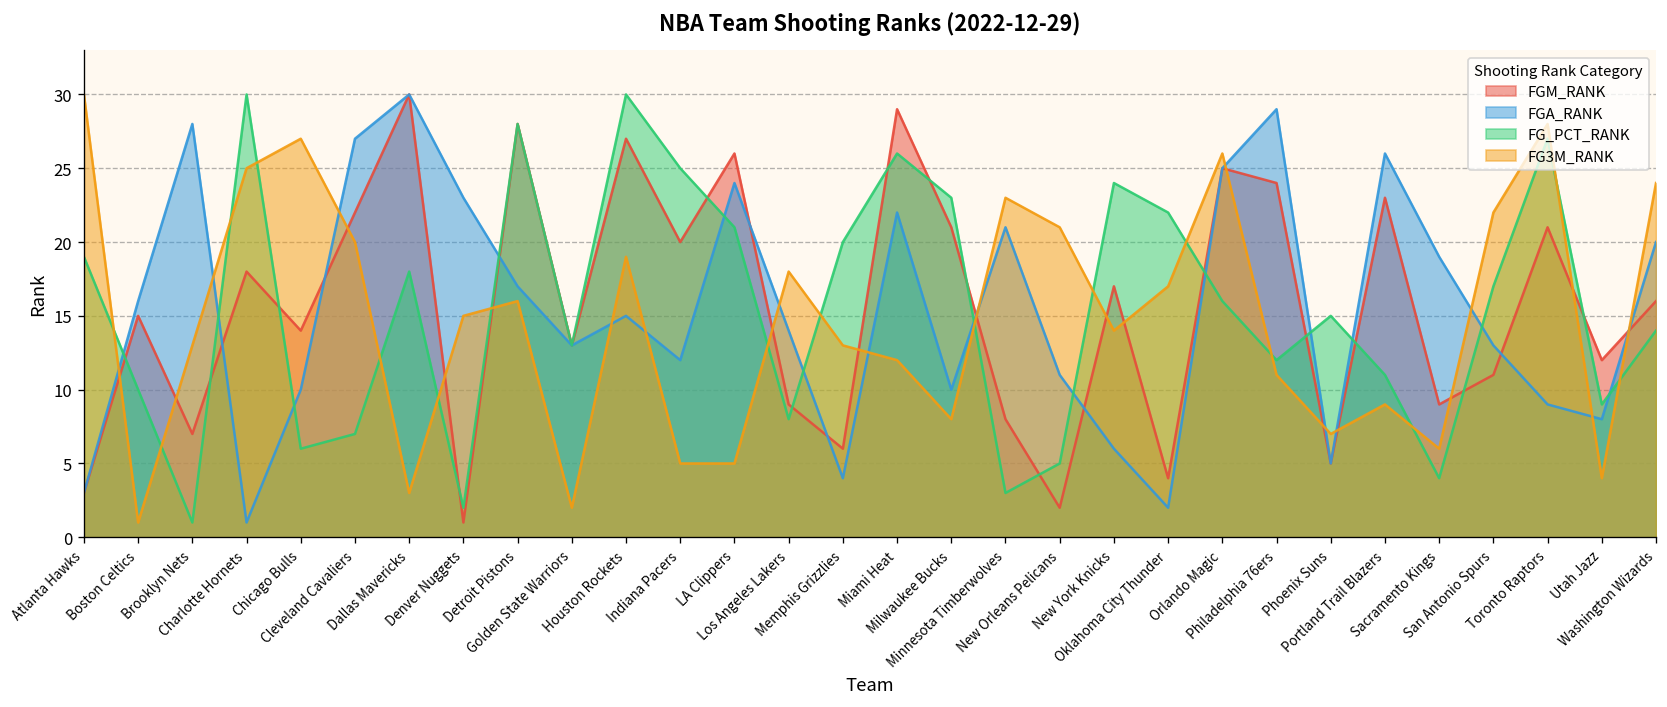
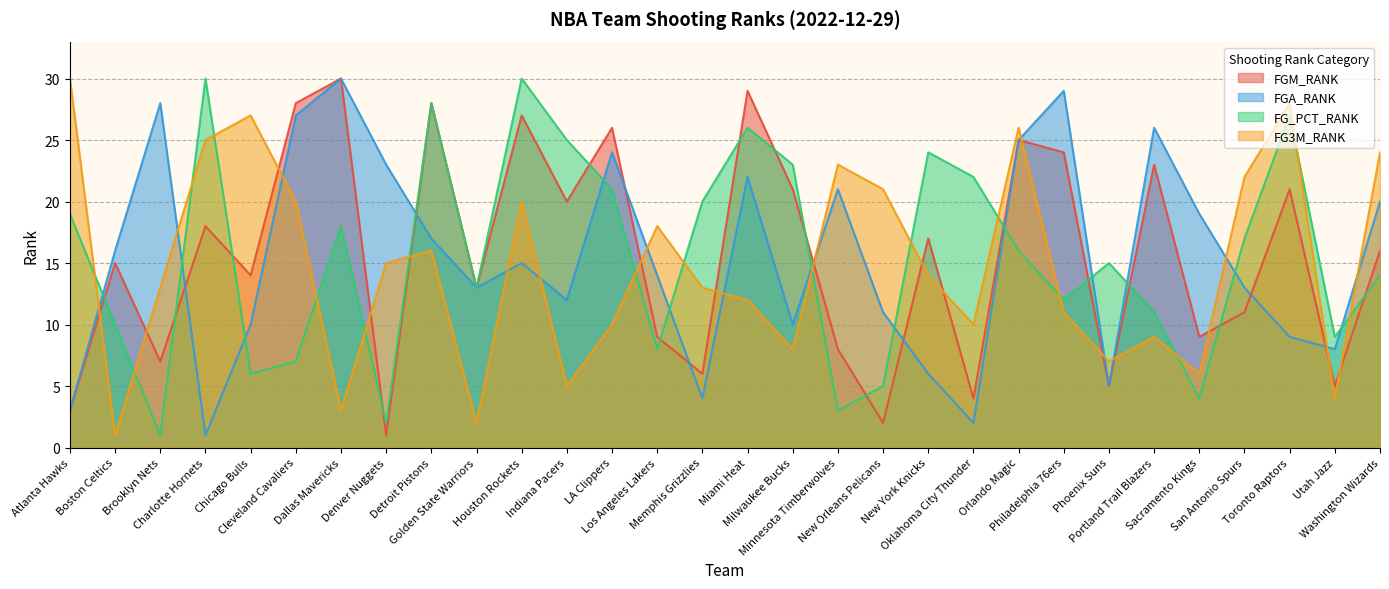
  {
    "FGM_RANK": {
      "Boston Celtics": 15,
      "Brooklyn Nets": 7,
      "Charlotte Hornets": 18,
      "Chicago Bulls": 14,
-     "Cleveland Cavaliers": 22,
+     "Cleveland Cavaliers": 28,
      "Denver Nuggets": 1,
      "Houston Rockets": 27,
      "Indiana Pacers": 20,
      "LA Clippers": 26,
      "Los Angeles Lakers": 9,
      "Memphis Grizzlies": 6,
      "Miami Heat": 29,
      "Milwaukee Bucks": 21,
      "Minnesota Timberwolves": 8,
      "New Orleans Pelicans": 2,
      "New York Knicks": 17,
      "Oklahoma City Thunder": 4,
      "Philadelphia 76ers": 24,
      "Portland Trail Blazers": 23,
      "Sacramento Kings": 9,
      "San Antonio Spurs": 11,
      "Toronto Raptors": 21,
-     "Utah Jazz": 12,
+     "Utah Jazz": 5,
      "Washington Wizards": 16
    },
    "FGA_RANK": {
      "Boston Celtics": 16,
      "Brooklyn Nets": 28,
      "Charlotte Hornets": 1,
      "Chicago Bulls": 10,
      "Cleveland Cavaliers": 27,
      "Denver Nuggets": 23,
      "Detroit Pistons": 17,
      "Houston Rockets": 15,
      "Indiana Pacers": 12,
      "LA Clippers": 24,
      "Los Angeles Lakers": 14,
      "Memphis Grizzlies": 4,
      "Miami Heat": 22,
      "Milwaukee Bucks": 10,
      "Minnesota Timberwolves": 21,
      "New Orleans Pelicans": 11,
      "New York Knicks": 6,
      "Oklahoma City Thunder": 2,
      "Philadelphia 76ers": 29,
      "Portland Trail Blazers": 26,
      "Sacramento Kings": 19,
      "San Antonio Spurs": 13,
      "Toronto Raptors": 9,
      "Utah Jazz": 8,
      "Washington Wizards": 20
    },
    "FG_PCT_RANK": {
      "Atlanta Hawks": 19,
      "Boston Celtics": 10,
      "Brooklyn Nets": 1,
      "Charlotte Hornets": 30,
      "Chicago Bulls": 6,
      "Cleveland Cavaliers": 7,
      "Dallas Mavericks": 18,
      "Denver Nuggets": 2,
      "Houston Rockets": 30,
      "Indiana Pacers": 25,
      "LA Clippers": 21,
      "Los Angeles Lakers": 8,
      "Memphis Grizzlies": 20,
      "Miami Heat": 26,
      "Milwaukee Bucks": 23,
      "Minnesota Timberwolves": 3,
      "New Orleans Pelicans": 5,
      "New York Knicks": 24,
      "Oklahoma City Thunder": 22,
      "Orlando Magic": 16,
      "Philadelphia 76ers": 12,
      "Phoenix Suns": 15,
      "Portland Trail Blazers": 11,
      "Sacramento Kings": 4,
      "San Antonio Spurs": 17,
      "Utah Jazz": 9,
      "Washington Wizards": 14
    },
    "FG3M_RANK": {
      "Atlanta Hawks": 30,
      "Boston Celtics": 1,
      "Brooklyn Nets": 13,
      "Charlotte Hornets": 25,
      "Chicago Bulls": 27,
      "Cleveland Cavaliers": 20,
      "Dallas Mavericks": 3,
      "Denver Nuggets": 15,
      "Detroit Pistons": 16,
      "Golden State Warriors": 2,
-     "Houston Rockets": 19,
+     "Houston Rockets": 20,
      "Indiana Pacers": 5,
-     "LA Clippers": 5,
+     "LA Clippers": 10,
      "Los Angeles Lakers": 18,
      "Memphis Grizzlies": 13,
      "Miami Heat": 12,
      "Milwaukee Bucks": 8,
      "Minnesota Timberwolves": 23,
      "New Orleans Pelicans": 21,
      "New York Knicks": 14,
-     "Oklahoma City Thunder": 17,
+     "Oklahoma City Thunder": 10,
      "Orlando Magic": 26,
      "Philadelphia 76ers": 11,
      "Phoenix Suns": 7,
      "Portland Trail Blazers": 9,
      "Sacramento Kings": 6,
      "San Antonio Spurs": 22,
      "Utah Jazz": 4,
      "Washington Wizards": 24
    }
  }
